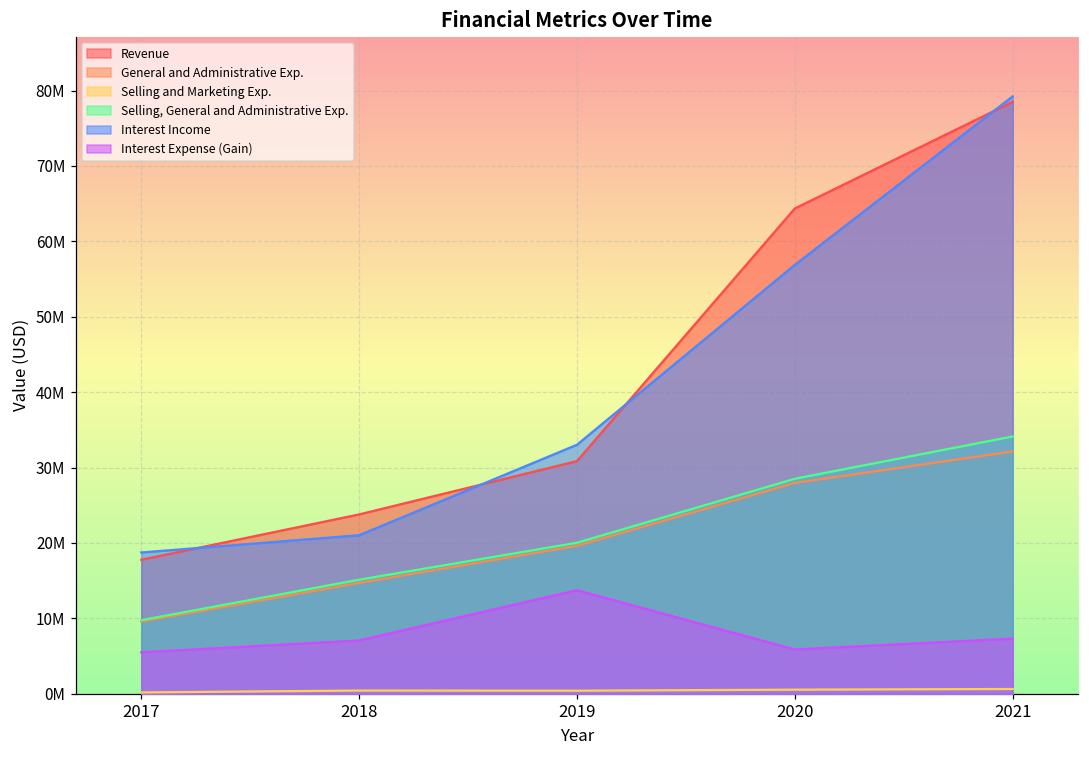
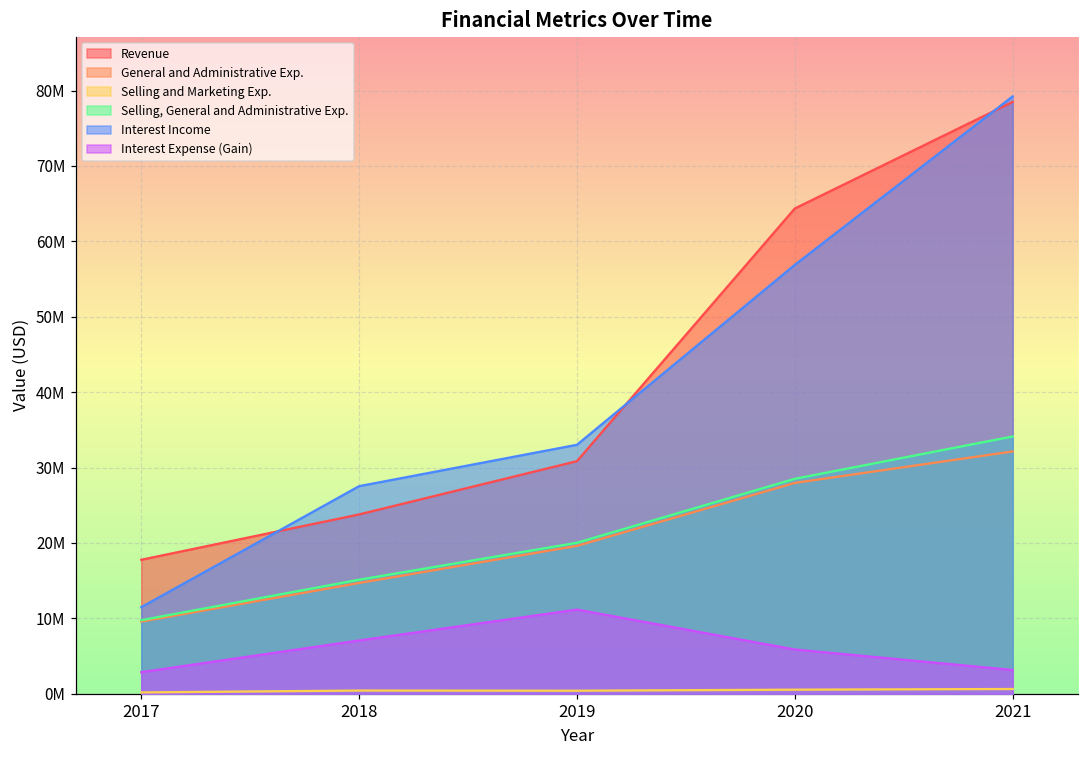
  {
    "Selling, General and Administrative Exp.": {
      "2018": 15000000,
      "2019": 20000000,
      "2020": 29000000,
      "2021": 34000000
    },
    "Interest Income": {
-     "2017": 19000000,
-     "2018": 21000000,
+     "2017": 11000000,
+     "2018": 28000000,
      "2019": 33000000,
      "2020": 57000000,
      "2021": 79000000
    },
    "Interest Expense (Gain)": {
-     "2017": 5000000,
+     "2017": 3000000,
      "2018": 7000000,
-     "2019": 14000000,
+     "2019": 11000000,
      "2020": 6000000,
-     "2021": 7000000
+     "2021": 3000000
    }
  }
